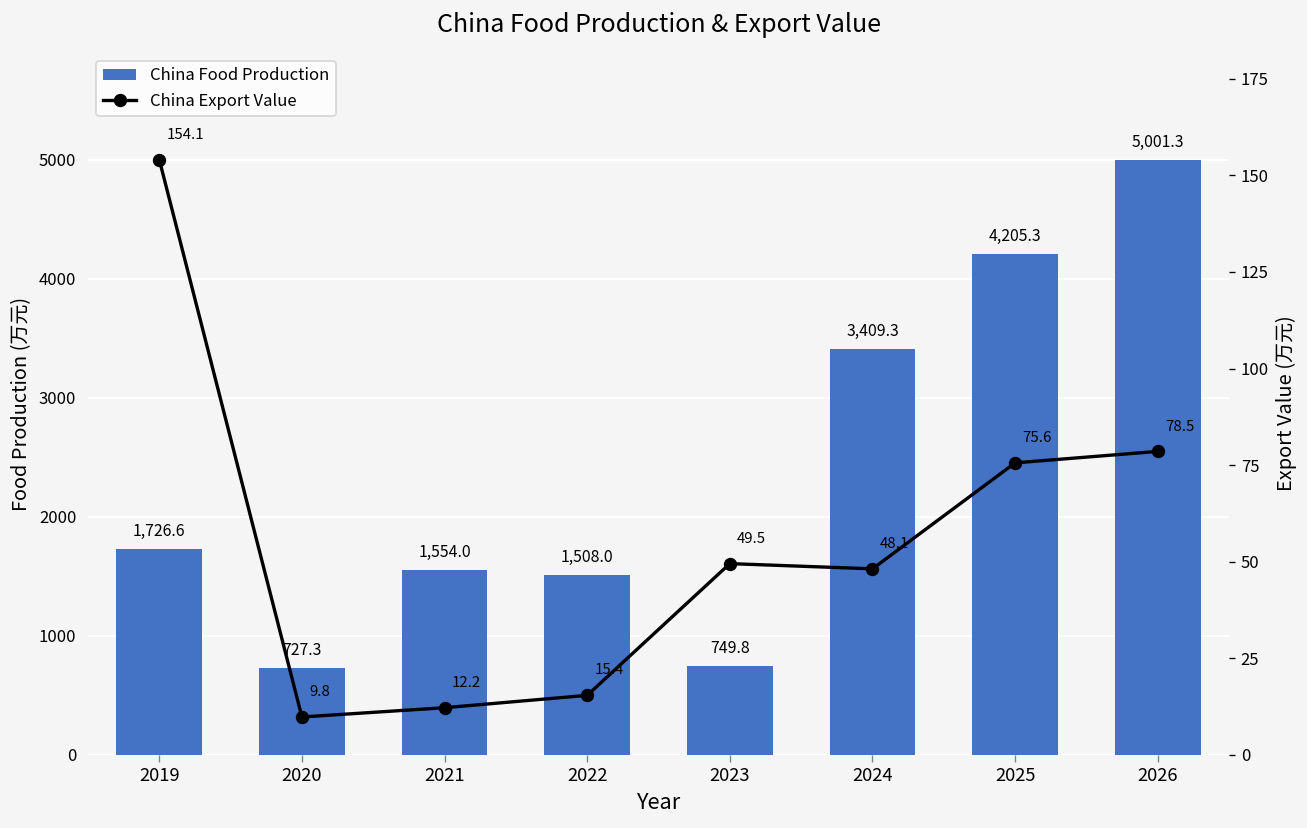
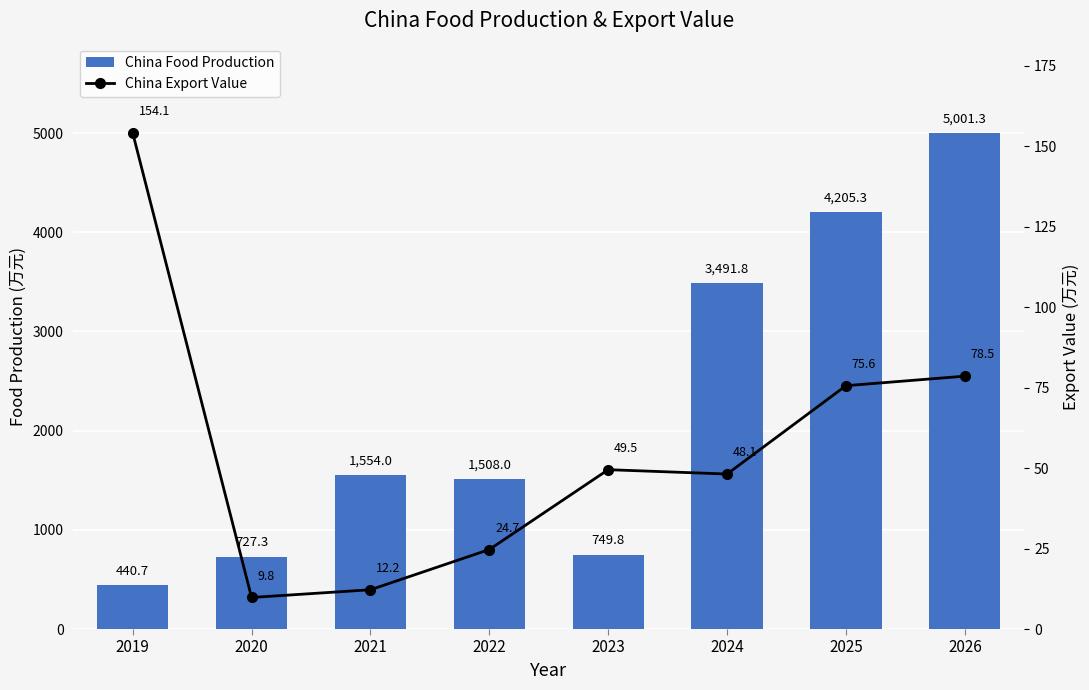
  {
    "China Food Production": {
-     "2019": "1,726.6",
+     "2019": "440.7",
      "2020": "727.3",
      "2021": "1,554.0",
      "2022": "1,508.0",
      "2023": "749.8",
-     "2024": "3,409.3",
+     "2024": "3,491.8",
      "2025": "4,205.3",
      "2026": "5,001.3"
    },
    "China Export Value": {
      "2019": "154.1",
      "2020": "9.8",
      "2021": "12.2",
-     "2022": "15.4",
+     "2022": "24.7",
      "2023": "49.5",
      "2024": "48.1",
      "2025": "75.6",
      "2026": "78.5"
    }
  }
